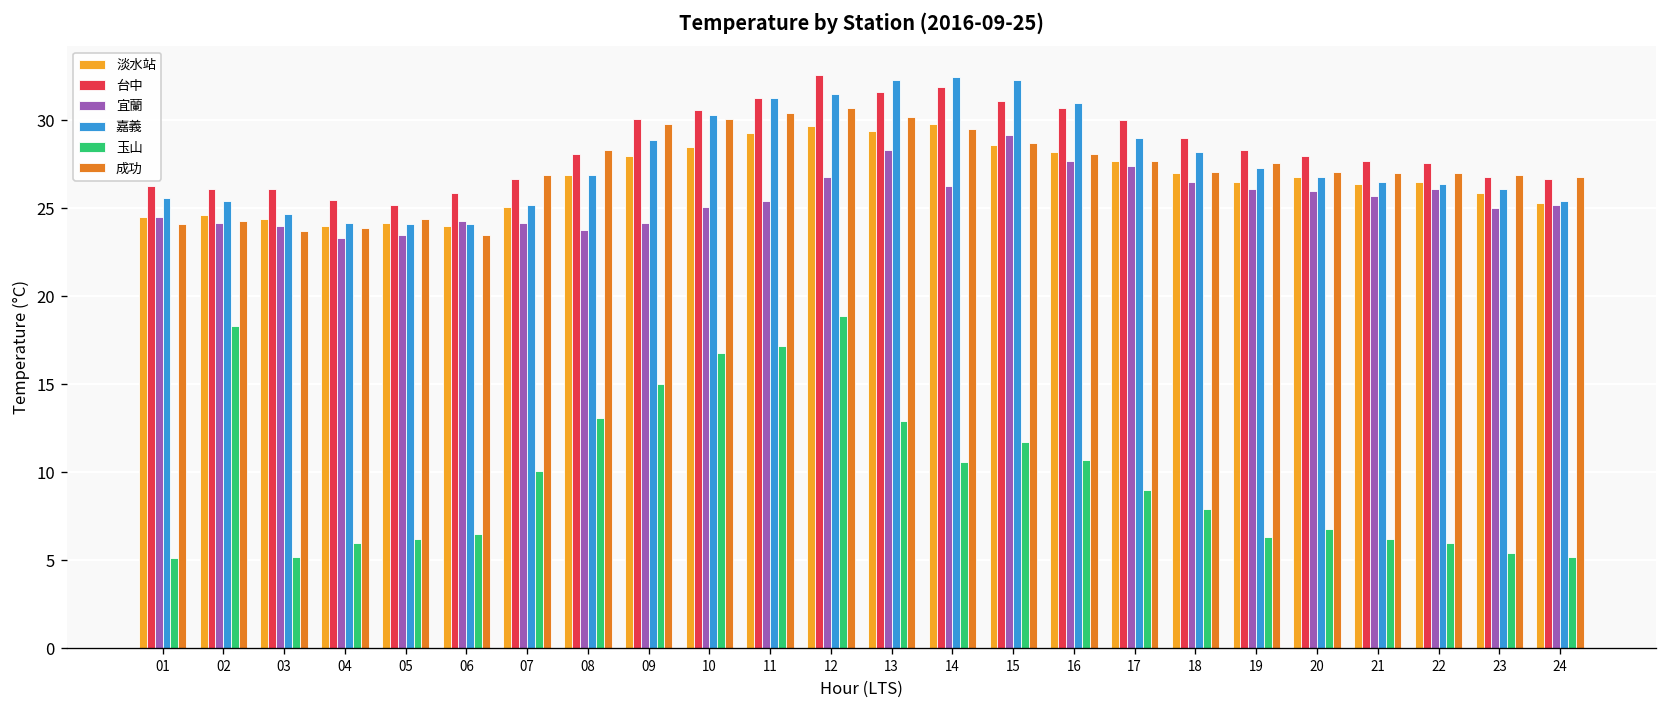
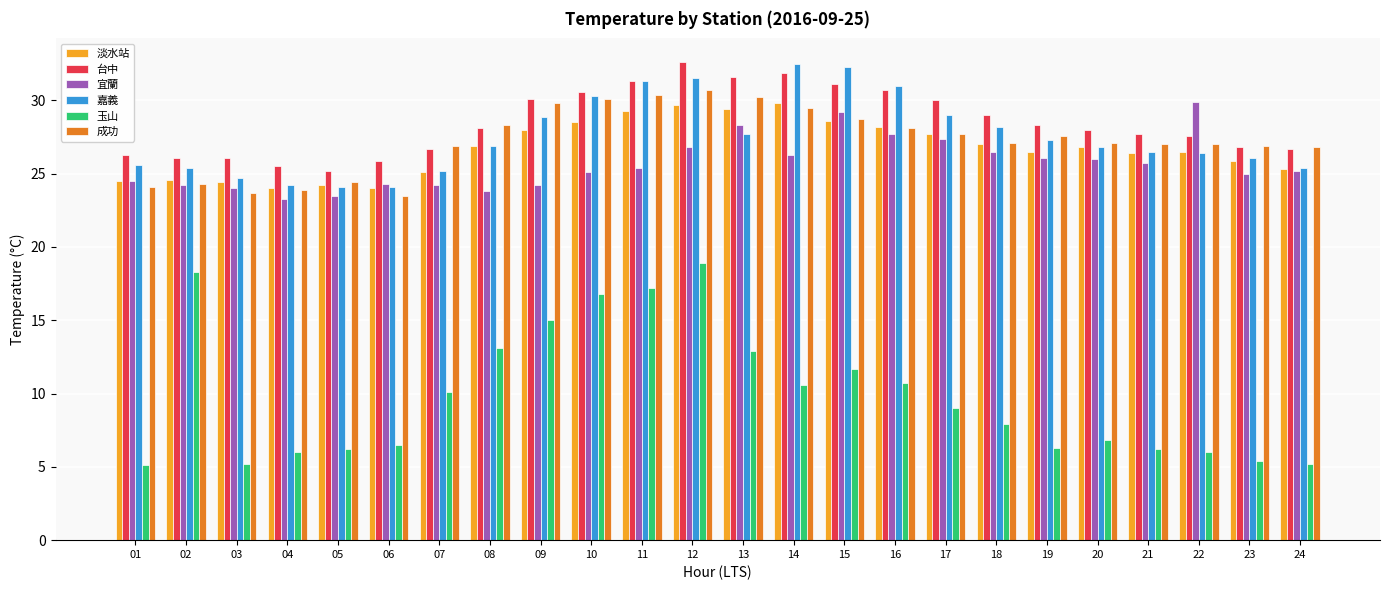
  {
    "台中": {
      "01": 26.3,
      "02": 26.1,
      "03": 26.1,
      "04": 25.5,
      "05": 25.2,
      "06": 25.9,
      "07": 26.7,
      "08": 28.1,
      "09": 30.1,
      "10": 30.6,
      "11": 31.3,
      "12": 32.6,
      "13": 31.6,
      "14": 31.9,
      "15": 31.1,
      "16": 30.7,
      "17": 30.0,
      "18": 29.0,
      "19": 28.3,
      "20": 28.0,
      "21": 27.7,
      "22": 27.6,
      "23": 26.8,
      "24": 26.7
    },
    "宜蘭": {
      "01": 24.5,
      "02": 24.2,
      "03": 24.0,
      "04": 23.3,
      "05": 23.5,
      "06": 24.3,
      "07": 24.2,
      "08": 23.8,
      "09": 24.2,
      "10": 25.1,
      "11": 25.4,
      "12": 26.8,
      "13": 28.3,
      "14": 26.3,
      "15": 29.2,
      "16": 27.7,
      "17": 27.4,
      "18": 26.5,
      "19": 26.1,
      "20": 26.0,
      "21": 25.7,
-     "22": 26.1,
+     "22": 29.9,
      "23": 25.0,
      "24": 25.2
    },
    "嘉義": {
      "01": 25.6,
      "02": 25.4,
      "03": 24.7,
      "04": 24.2,
      "05": 24.1,
      "06": 24.1,
      "07": 25.2,
      "08": 26.9,
      "09": 28.9,
      "10": 30.3,
      "11": 31.3,
      "12": 31.5,
-     "13": 32.3,
+     "13": 27.7,
      "14": 32.5,
      "15": 32.3,
      "16": 31.0,
      "17": 29.0,
      "18": 28.2,
      "19": 27.3,
      "20": 26.8,
      "21": 26.5,
      "22": 26.4,
      "23": 26.1,
      "24": 25.4
    },
    "玉山": {
      "01": 5.1,
      "02": 18.3,
      "03": 5.2,
      "04": 6.0,
      "05": 6.2,
      "06": 6.5,
      "07": 10.1,
      "08": 13.1,
      "09": 15.0,
      "10": 16.8,
      "11": 17.2,
      "12": 18.9,
      "13": 12.9,
      "14": 10.6,
      "15": 11.7,
      "16": 10.7,
      "17": 9.0,
      "18": 7.9,
      "19": 6.3,
      "20": 6.8,
      "21": 6.2,
      "22": 6.0,
      "23": 5.4,
      "24": 5.2
    }
  }
